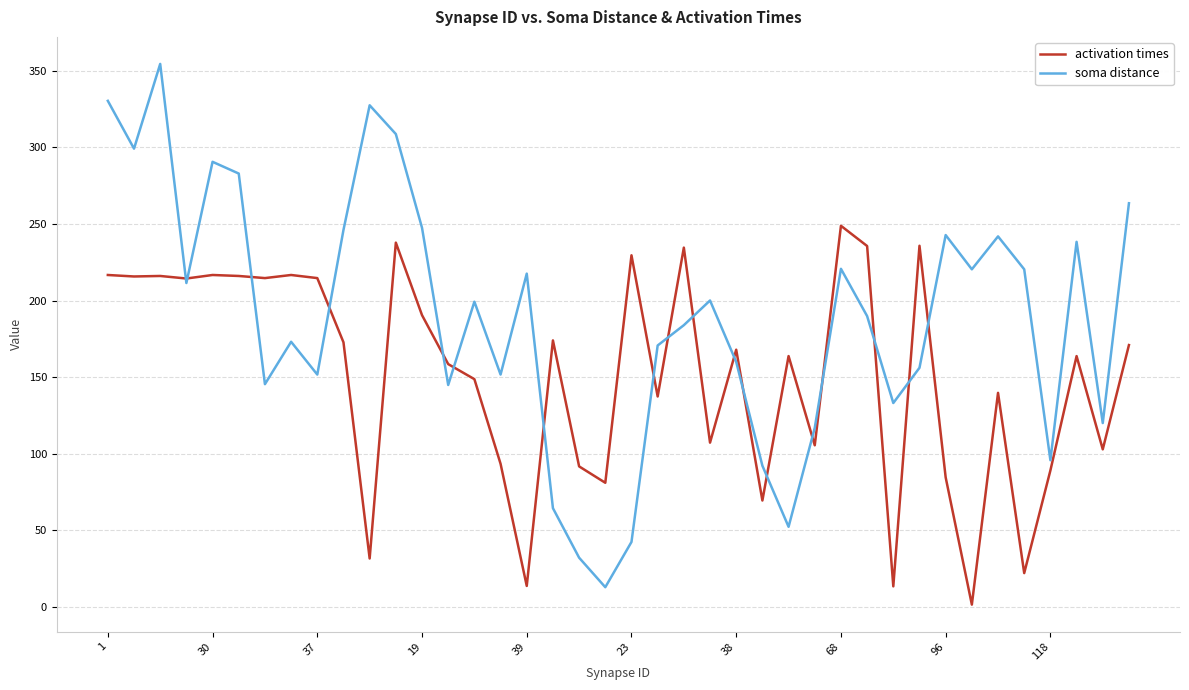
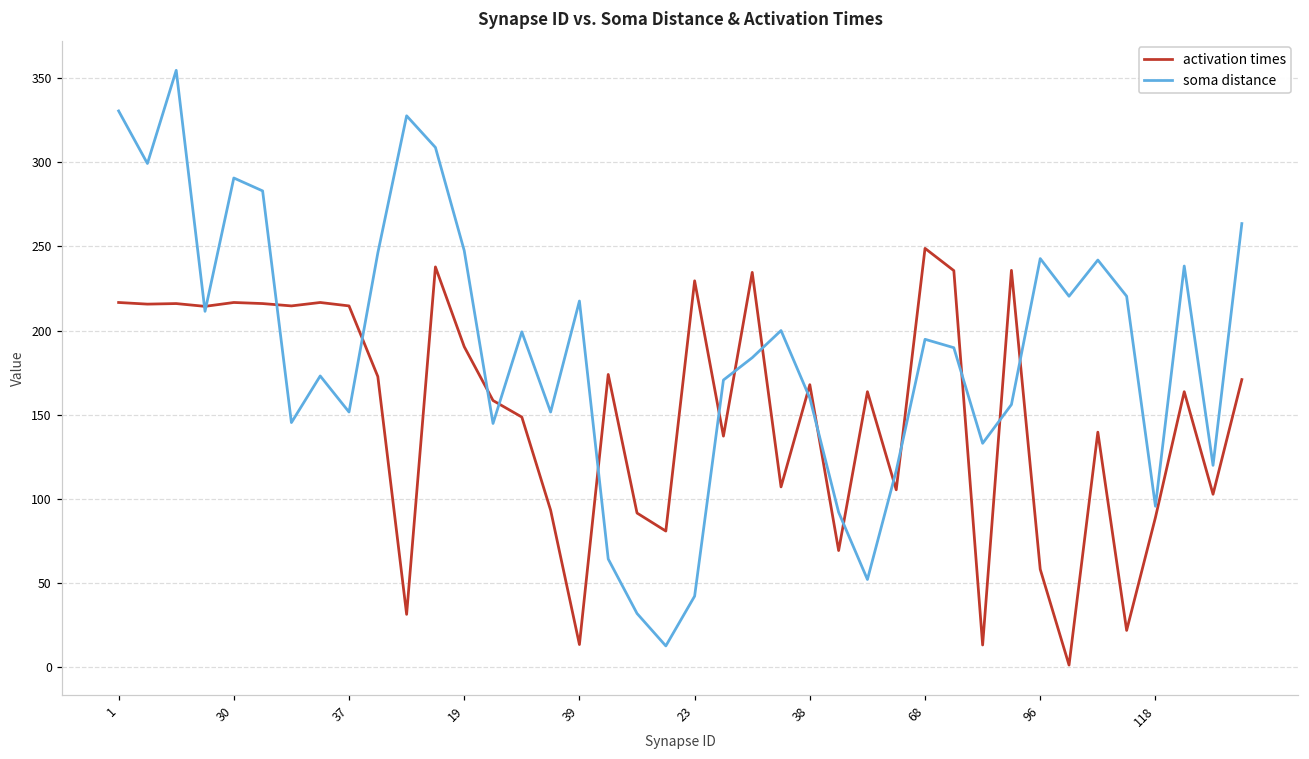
  {
    "activation times": {
      "68": 249,
-     "96": 85,
+     "96": 58,
      "118": 89
    },
    "soma distance": {
-     "68": 221,
+     "68": 195,
      "96": 243,
      "118": 96
    }
  }
